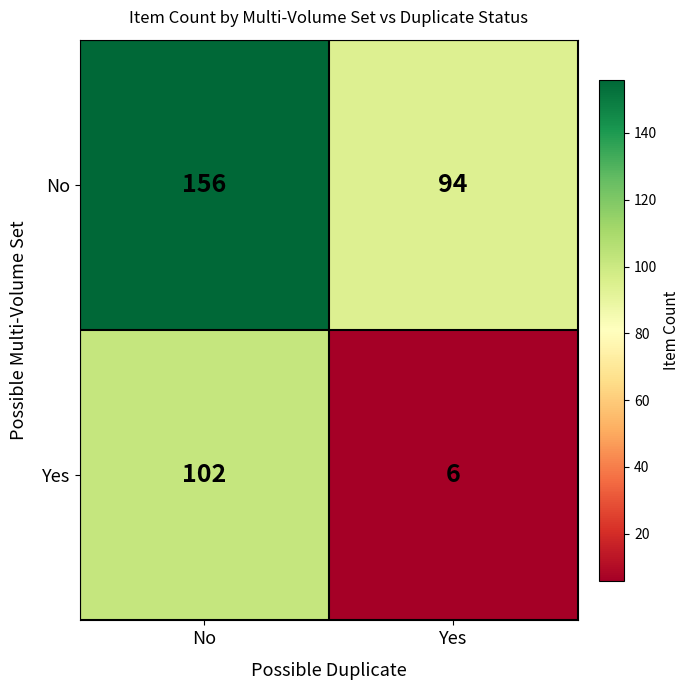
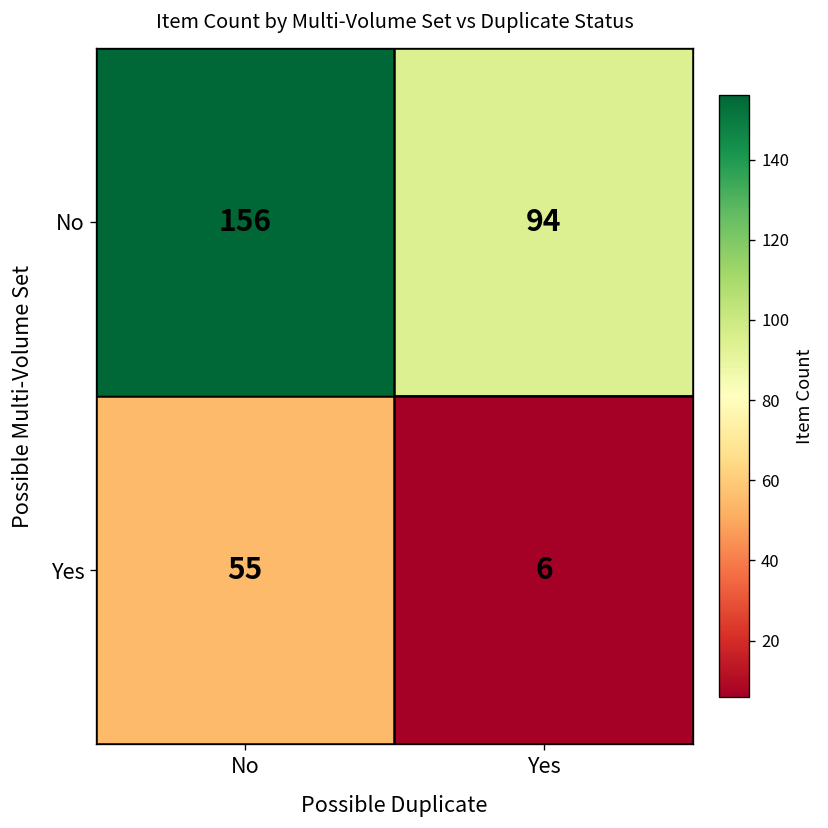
  {
    "No": {
      "No": 156,
      "Yes": 94
    },
    "Yes": {
-     "No": 102,
+     "No": 55,
      "Yes": 6
    }
  }
